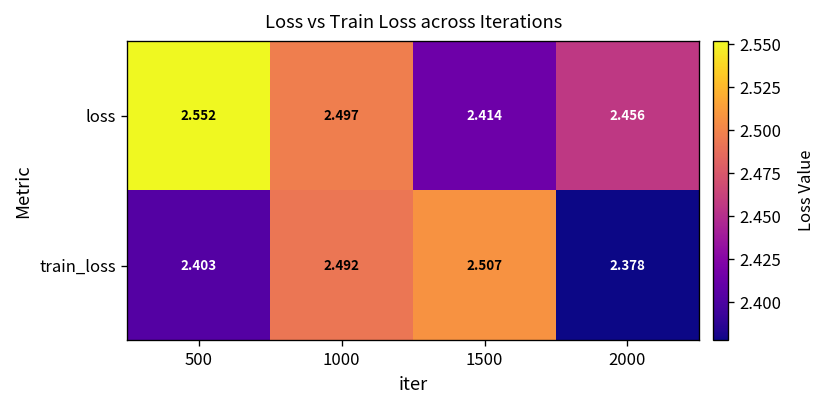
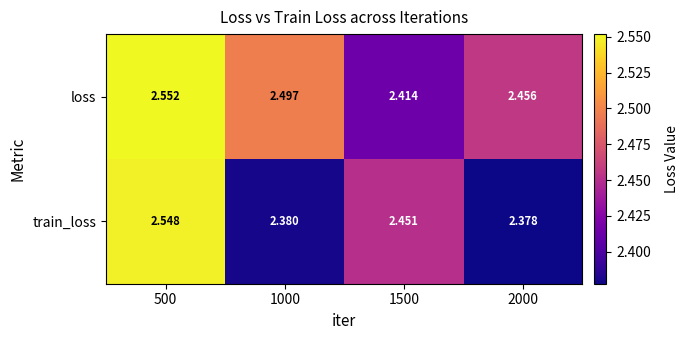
  {
    "loss": {
      "500": 2.552,
      "1000": 2.497,
      "1500": 2.414,
      "2000": 2.456
    },
    "train_loss": {
-     "500": 2.403,
-     "1000": 2.492,
-     "1500": 2.507,
+     "500": 2.548,
+     "1000": 2.380,
+     "1500": 2.451,
      "2000": 2.378
    }
  }
